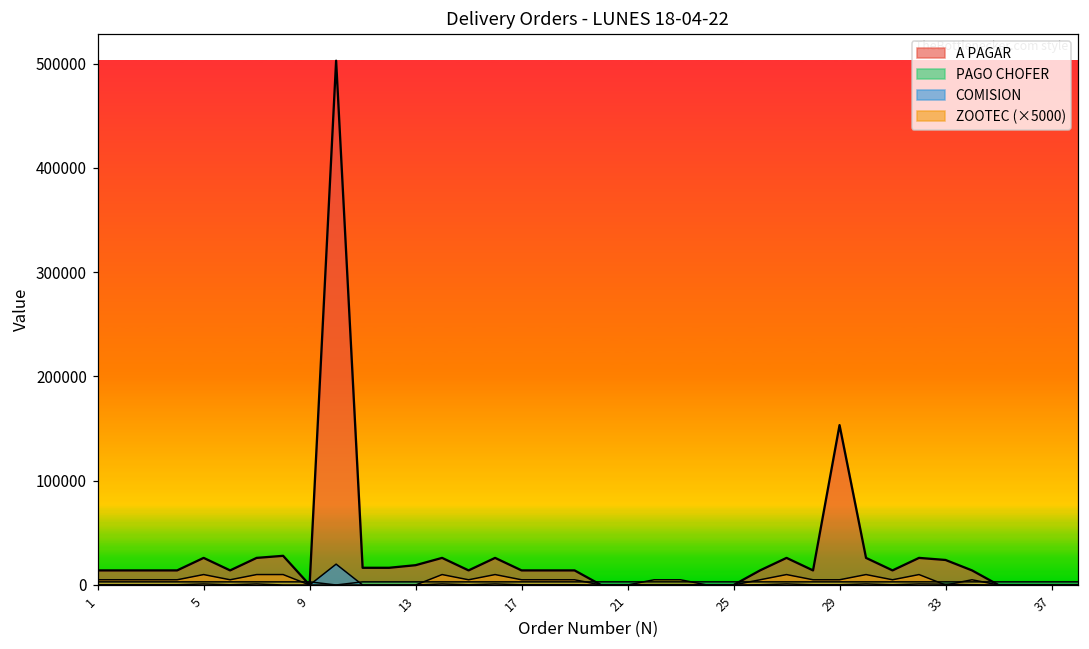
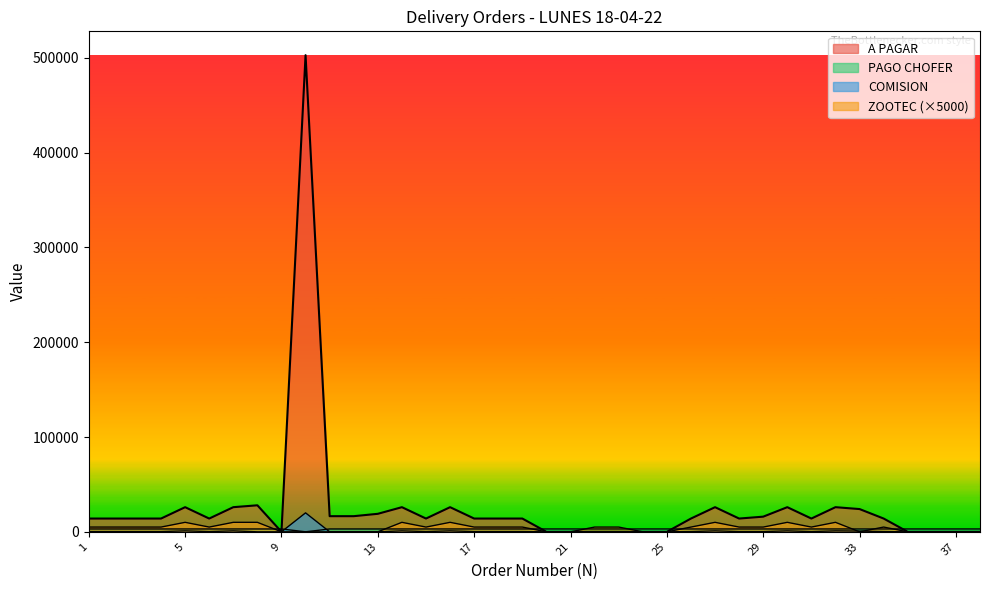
  {
    "A PAGAR": {
      "1": 10000,
      "5": 30000,
      "13": 20000,
      "17": 10000,
-     "29": 150000,
+     "29": 20000,
      "33": 20000
    },
    "PAGO CHOFER": {
      "9": 0,
      "13": 0,
      "21": 0,
      "25": 0,
      "37": 0
    },
    "COMISION": {
      "1": 0,
      "17": 0,
      "29": 0
    },
    "ZOOTEC (×5000)": {
      "5": 10000
    }
  }
